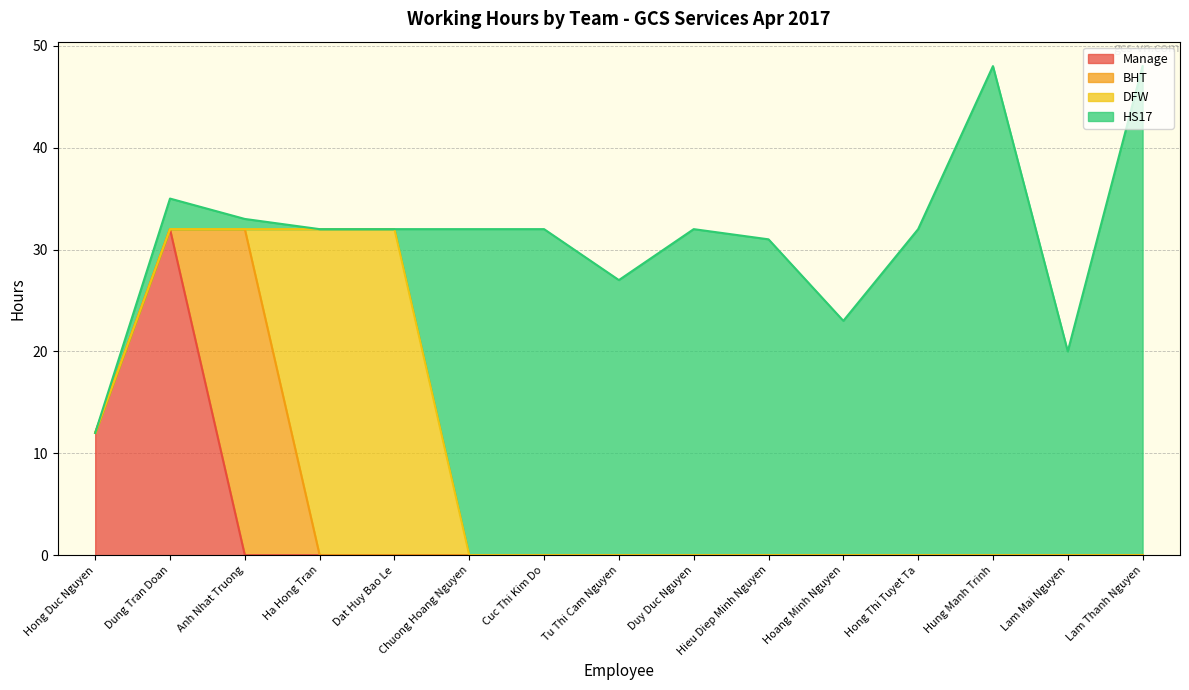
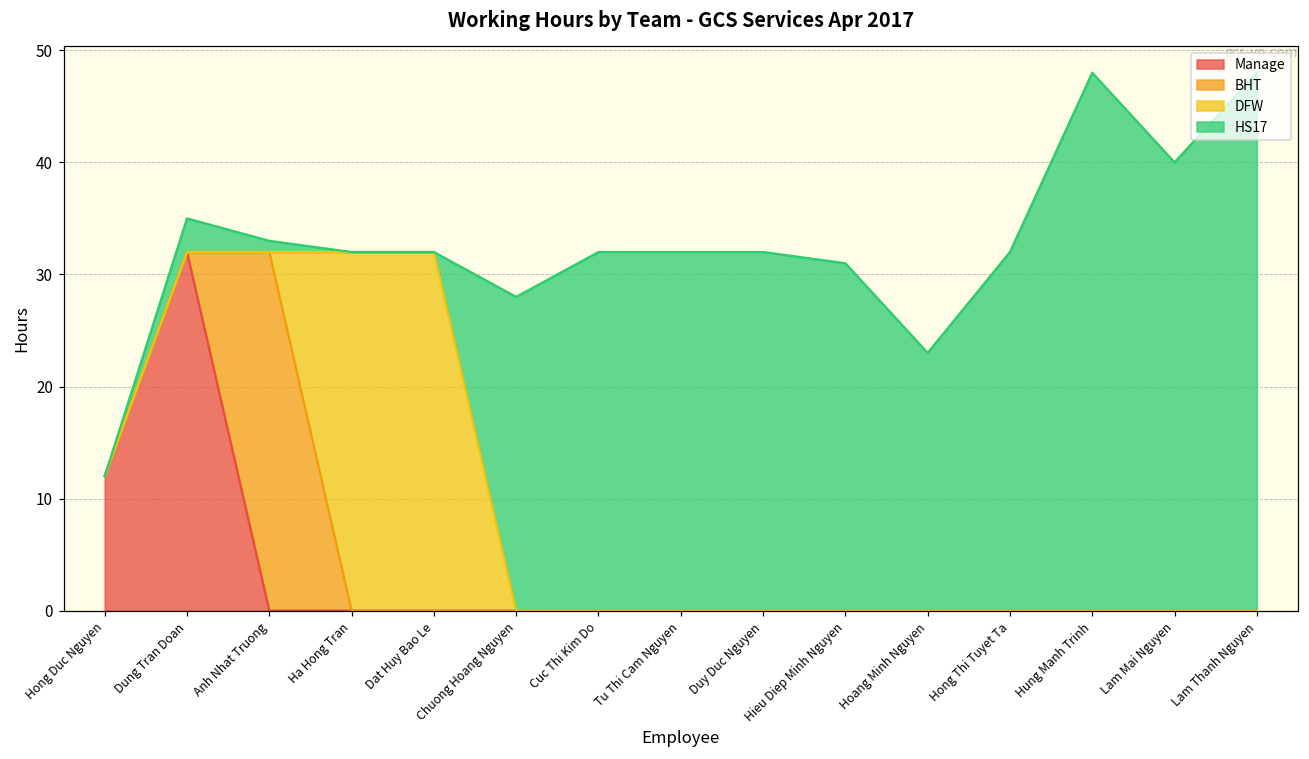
  {
    "Manage": {
      "Anh Nhat Truong": 0
    },
    "HS17": {
      "Dung Tran Doan": 3,
      "Anh Nhat Truong": 1,
-     "Chuong Hoang Nguyen": 32,
+     "Chuong Hoang Nguyen": 28,
      "Cuc Thi Kim Do": 32,
-     "Tu Thi Cam Nguyen": 27,
+     "Tu Thi Cam Nguyen": 32,
      "Duy Duc Nguyen": 32,
      "Hieu Diep Minh Nguyen": 31,
      "Hoang Minh Nguyen": 23,
      "Hong Thi Tuyet Ta": 32,
      "Hung Manh Trinh": 48,
-     "Lam Mai Nguyen": 20
+     "Lam Mai Nguyen": 40
    }
  }
